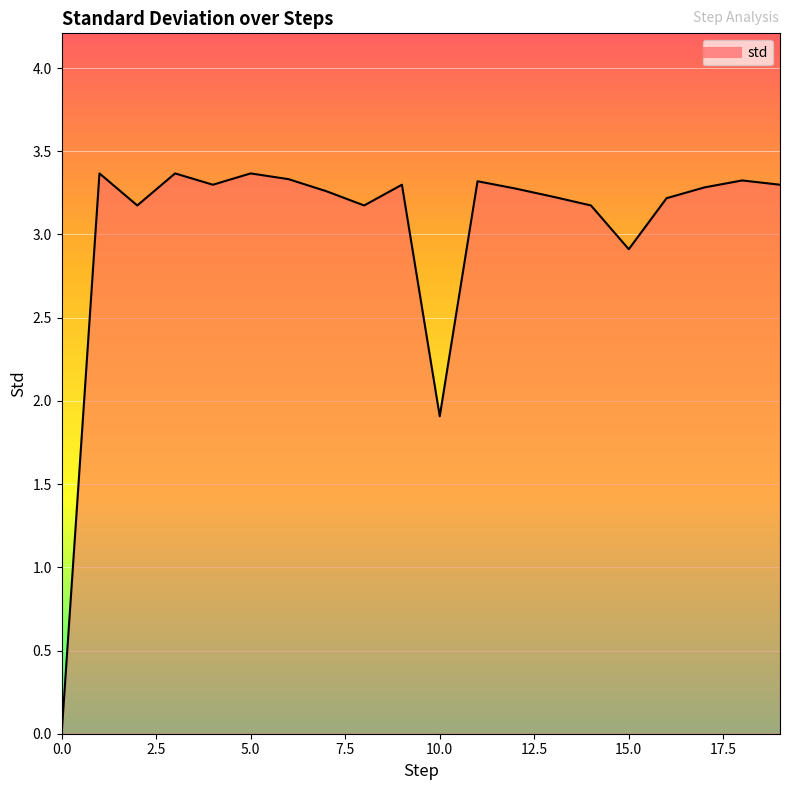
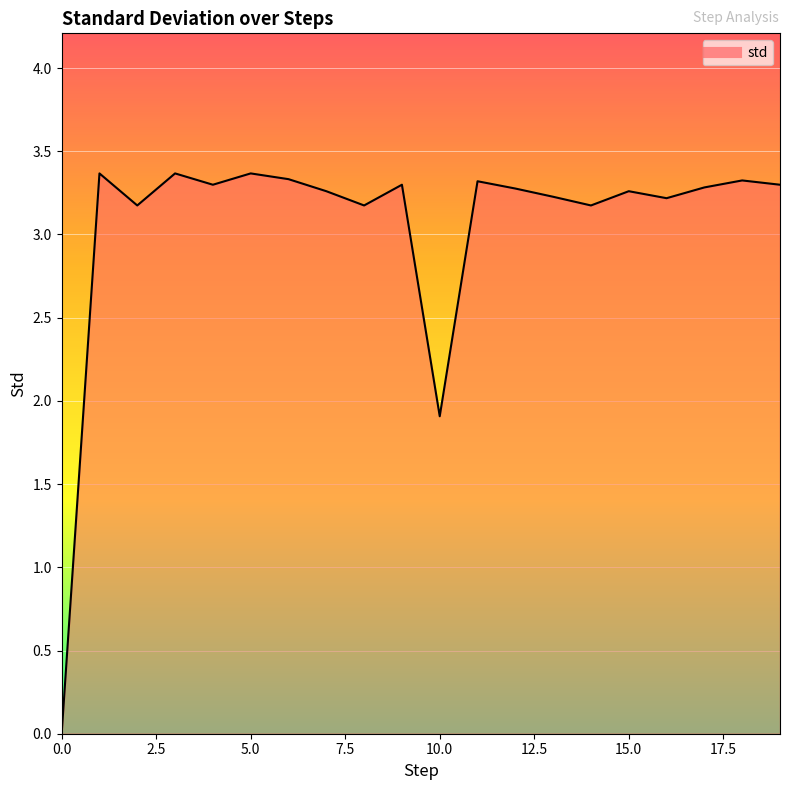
  {
    "0.0": 0.00,
    "5.0": 3.37,
    "10.0": 1.91,
-   "15.0": 2.91
+   "15.0": 3.26
  }
